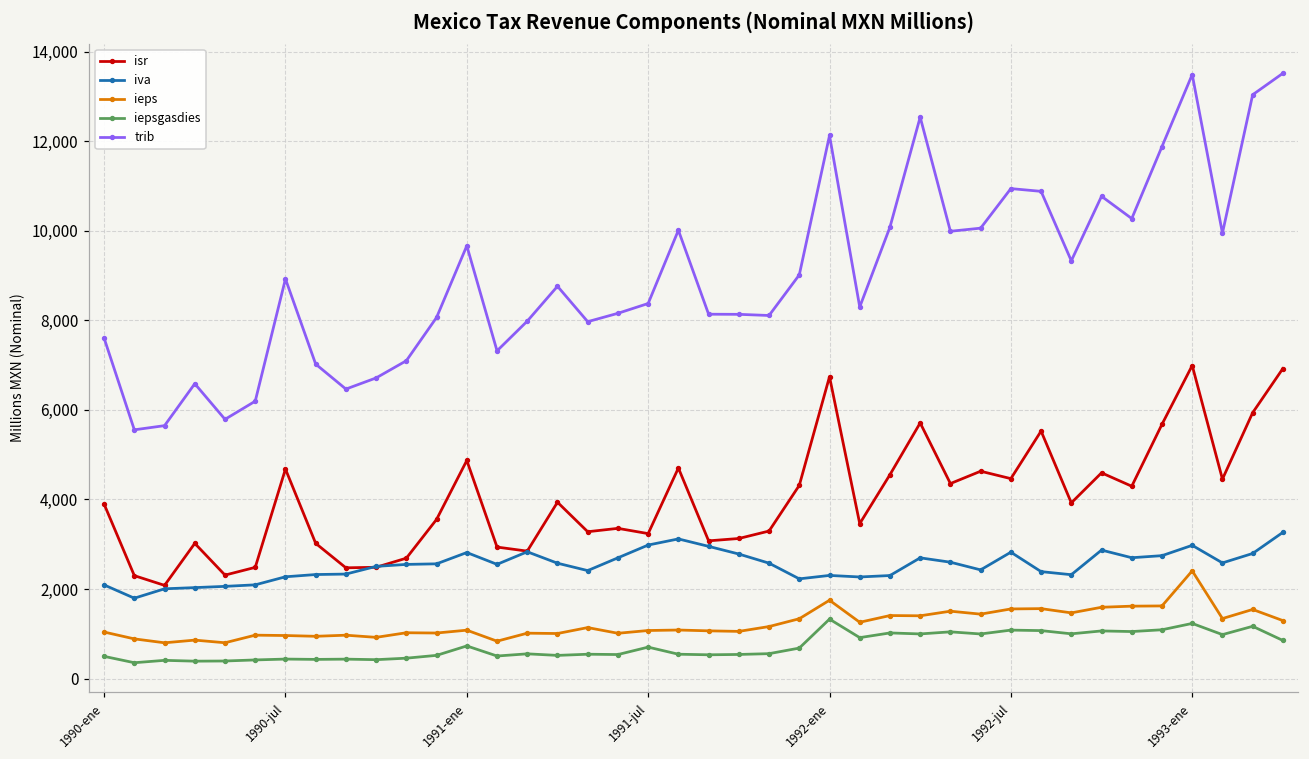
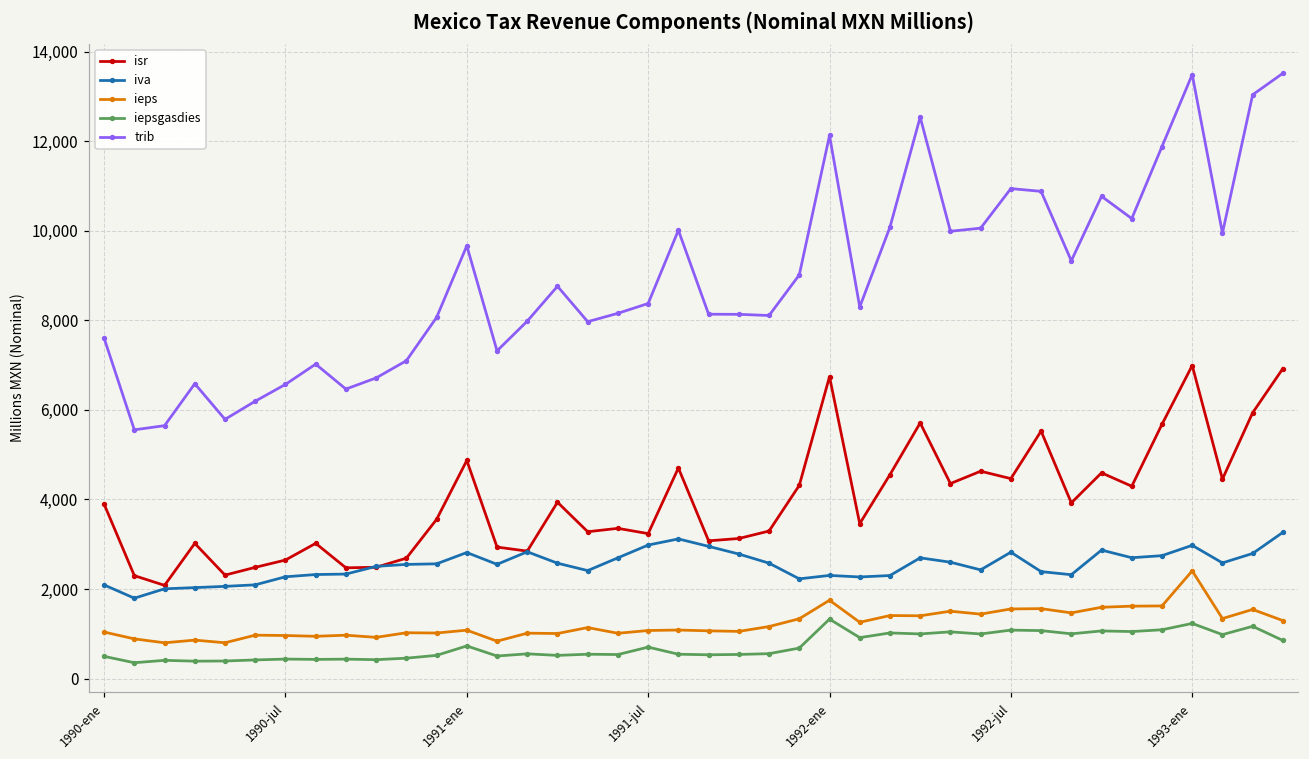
  {
    "isr": {
      "1990-ene": "3,900",
-     "1990-jul": "4,700",
+     "1990-jul": "2,600",
      "1991-ene": "4,900",
      "1991-jul": "3,200",
      "1992-ene": "6,700",
      "1992-jul": "4,500",
      "1993-ene": "7,000"
    },
    "iva": {
      "1990-ene": "2,100",
      "1990-jul": "2,300",
      "1991-ene": "2,800",
      "1991-jul": "3,000",
      "1992-ene": "2,300",
      "1992-jul": "2,800",
      "1993-ene": "3,000"
    },
    "ieps": {
      "1990-ene": "1,000",
      "1990-jul": "1,000",
      "1991-ene": "1,100",
      "1991-jul": "1,100",
      "1992-ene": "1,800",
      "1992-jul": "1,600",
      "1993-ene": "2,400"
    },
    "iepsgasdies": {
      "1990-ene": "500",
      "1990-jul": "400",
      "1991-ene": "700",
      "1991-jul": "700",
      "1992-ene": "1,300",
      "1992-jul": "1,100",
      "1993-ene": "1,200"
    },
    "trib": {
      "1990-ene": "7,600",
-     "1990-jul": "8,900",
+     "1990-jul": "6,600",
      "1991-ene": "9,700",
      "1991-jul": "8,400",
      "1992-ene": "12,100",
      "1992-jul": "10,900",
      "1993-ene": "13,500"
    }
  }
